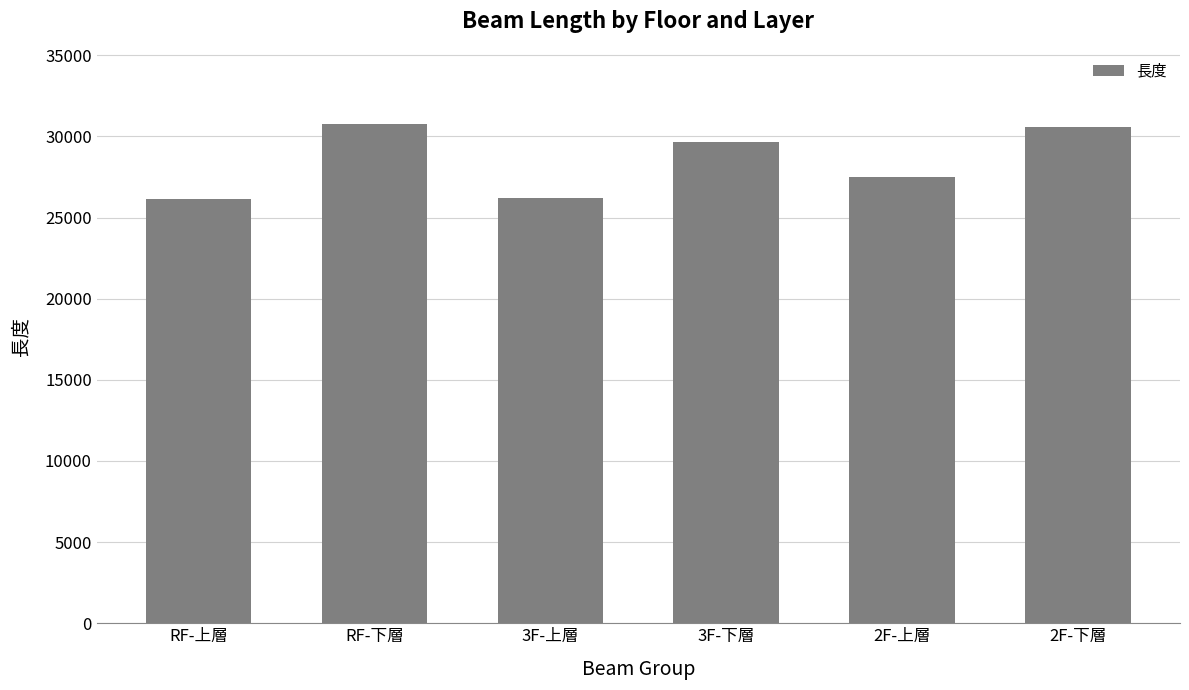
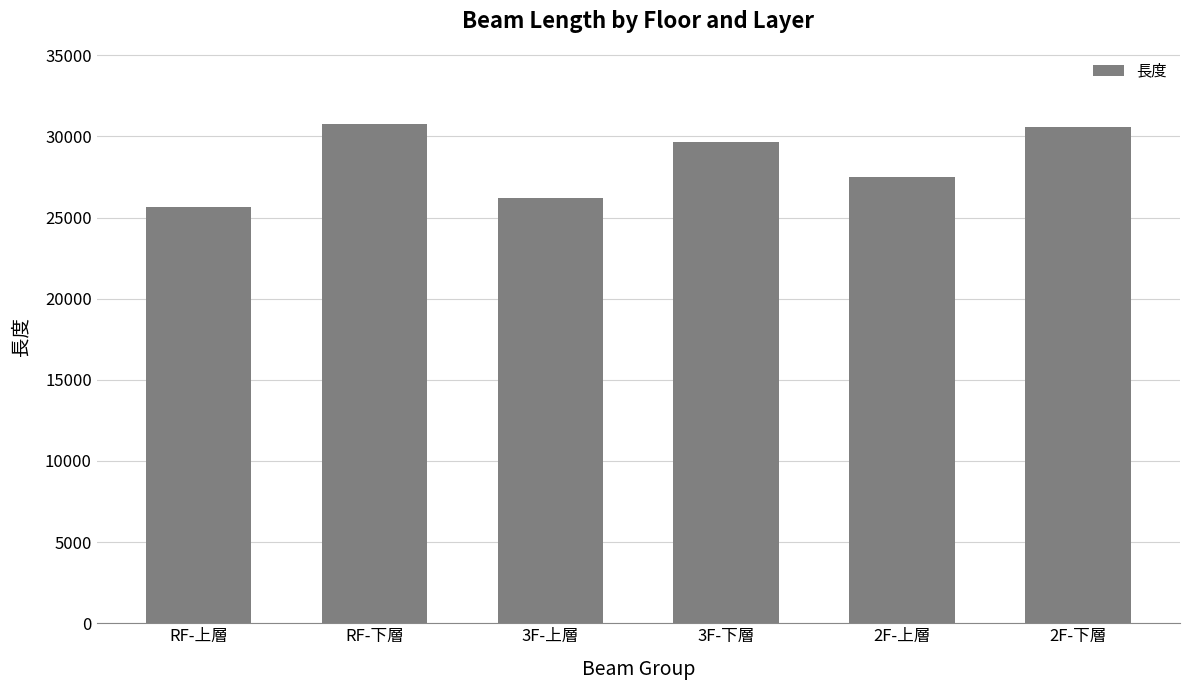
  {
-   "RF-上層": 26200,
+   "RF-上層": 25700,
    "RF-下層": 30800,
    "3F-上層": 26200,
    "3F-下層": 29700,
    "2F-上層": 27500,
    "2F-下層": 30600
  }
